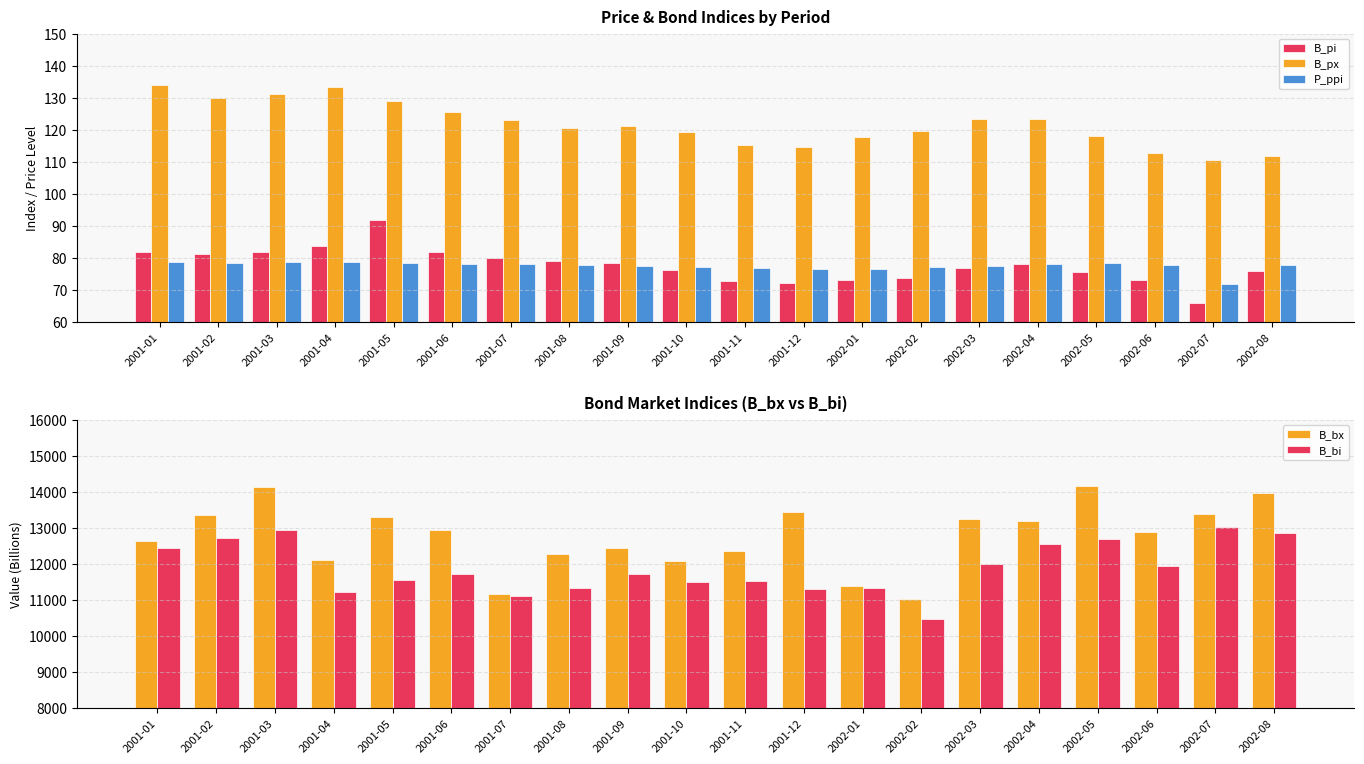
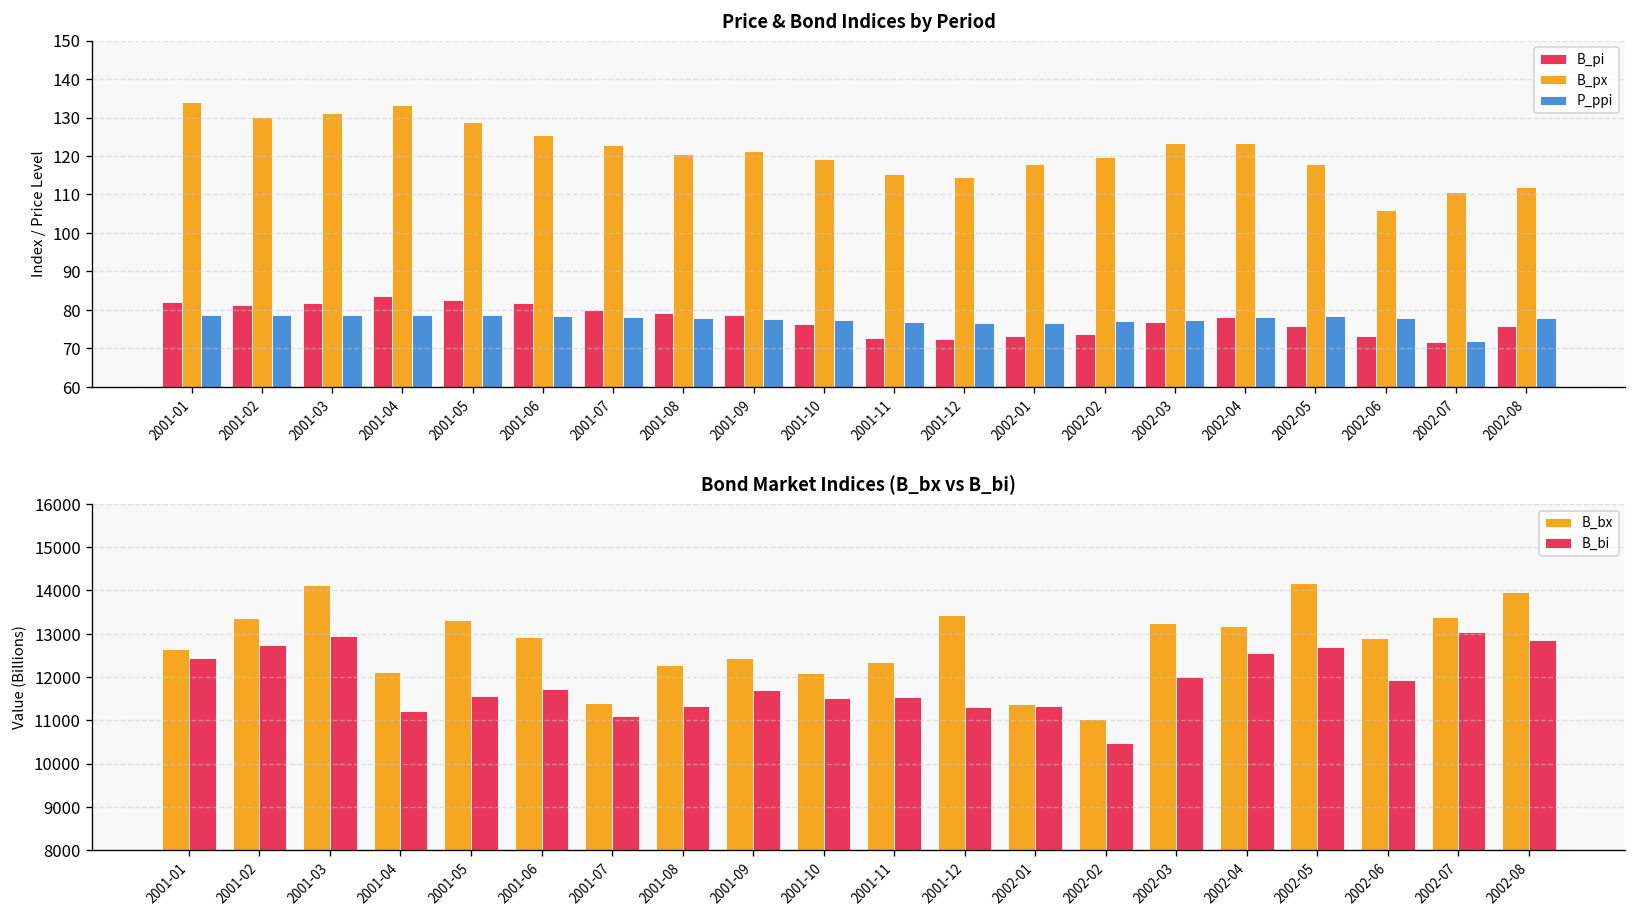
  {
    "Price & Bond Indices by Period": {
      "B_pi": {
        "2001-01": 82,
        "2001-02": 81,
        "2001-03": 82,
        "2001-04": 84,
-       "2001-05": 92,
+       "2001-05": 83,
        "2001-06": 82,
        "2001-07": 80,
        "2001-08": 79,
        "2001-09": 79,
        "2001-10": 76,
        "2001-11": 73,
        "2001-12": 72,
        "2002-01": 73,
        "2002-02": 74,
        "2002-03": 77,
        "2002-04": 78,
        "2002-05": 76,
        "2002-06": 73,
-       "2002-07": 66,
+       "2002-07": 72,
        "2002-08": 76
      },
      "B_px": {
        "2001-01": 134,
        "2001-02": 130,
        "2001-03": 131,
        "2001-04": 133,
        "2001-05": 129,
        "2001-06": 126,
        "2001-07": 123,
        "2001-08": 121,
        "2001-09": 121,
        "2001-10": 119,
        "2001-11": 115,
        "2001-12": 115,
        "2002-01": 118,
        "2002-02": 120,
        "2002-03": 123,
        "2002-04": 123,
        "2002-05": 118,
-       "2002-06": 113,
+       "2002-06": 106,
        "2002-07": 111,
        "2002-08": 112
      },
      "P_ppi": {
        "2001-01": 79,
        "2001-02": 79,
        "2001-03": 79,
        "2001-04": 79,
        "2001-05": 79,
        "2001-06": 78,
        "2001-07": 78,
        "2001-08": 78,
        "2001-09": 78,
        "2001-10": 77,
        "2001-11": 77,
        "2001-12": 76,
        "2002-01": 77,
        "2002-02": 77,
        "2002-03": 77,
        "2002-04": 78,
        "2002-05": 78,
        "2002-06": 78,
        "2002-07": 72,
        "2002-08": 78
      }
    },
    "Bond Market Indices (B_bx vs B_bi)": {
      "B_bx": {
        "2001-01": 12600,
        "2001-02": 13400,
        "2001-03": 14100,
        "2001-04": 12100,
        "2001-05": 13300,
        "2001-06": 12900,
-       "2001-07": 11200,
+       "2001-07": 11400,
        "2001-08": 12300,
        "2001-09": 12400,
        "2001-10": 12100,
        "2001-11": 12300,
        "2001-12": 13400,
        "2002-01": 11400,
        "2002-02": 11000,
        "2002-03": 13300,
        "2002-04": 13200,
        "2002-05": 14200,
        "2002-06": 12900,
        "2002-07": 13400,
        "2002-08": 14000
      },
      "B_bi": {
        "2001-01": 12400,
        "2001-02": 12700,
        "2001-03": 13000,
        "2001-04": 11200,
        "2001-05": 11600,
        "2001-06": 11700,
        "2001-07": 11100,
        "2001-08": 11300,
        "2001-09": 11700,
        "2001-10": 11500,
        "2001-11": 11500,
        "2001-12": 11300,
        "2002-01": 11300,
        "2002-02": 10500,
        "2002-03": 12000,
        "2002-04": 12600,
        "2002-05": 12700,
        "2002-06": 11900,
        "2002-07": 13000,
        "2002-08": 12900
      }
    }
  }
